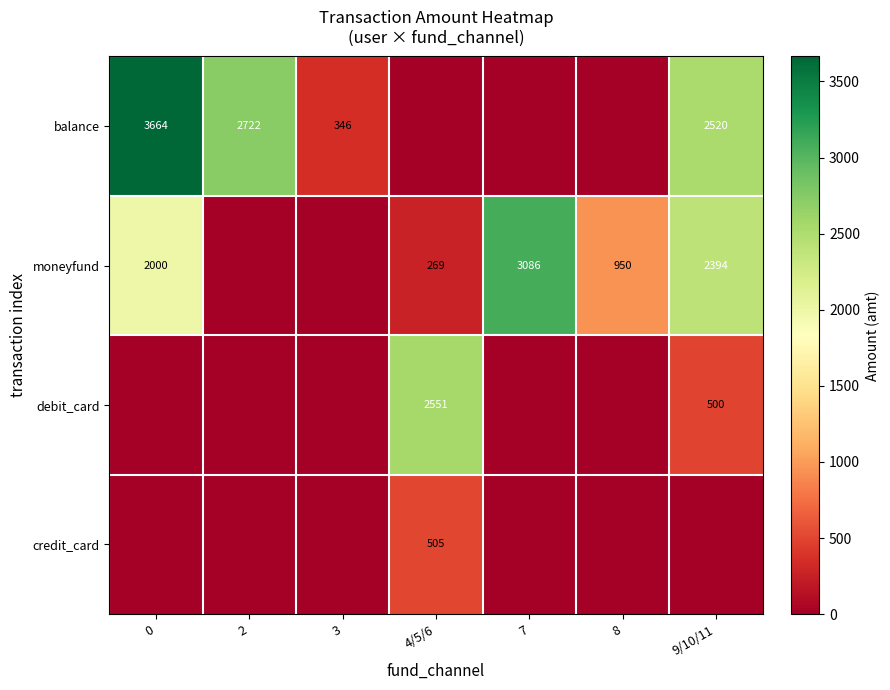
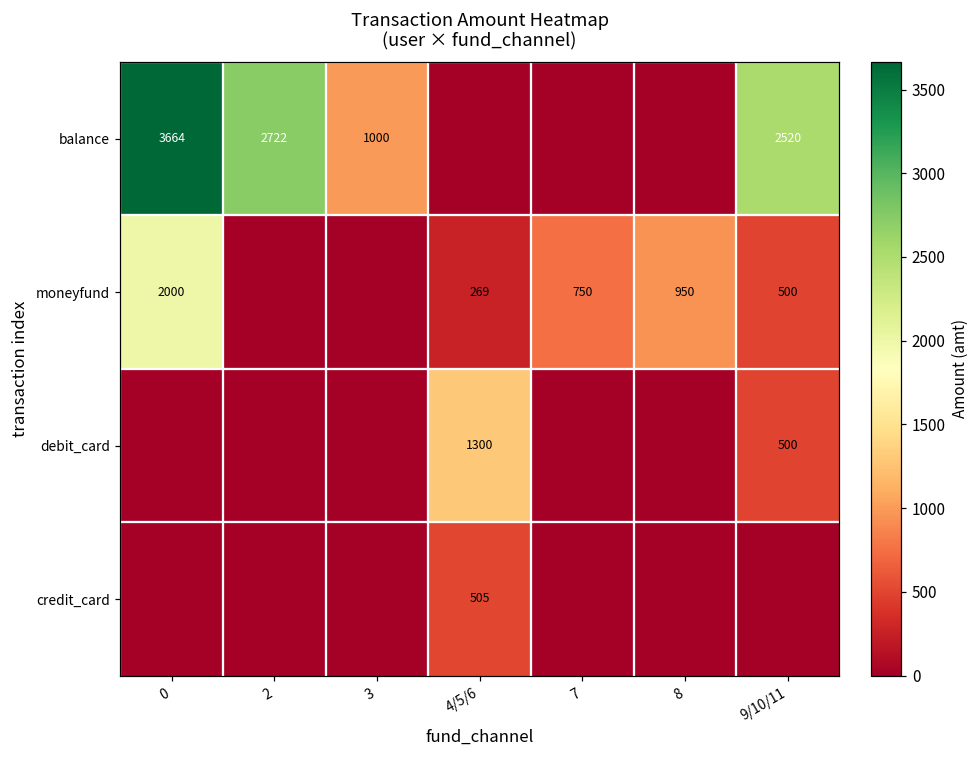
  {
    "balance": {
      "0": 3664,
      "2": 2722,
-     "3": 346,
+     "3": 1000,
      "9/10/11": 2520
    },
    "moneyfund": {
      "0": 2000,
      "4/5/6": 269,
-     "7": 3086,
+     "7": 750,
      "8": 950,
-     "9/10/11": 2394
+     "9/10/11": 500
    },
    "debit_card": {
-     "4/5/6": 2551,
+     "4/5/6": 1300,
      "9/10/11": 500
    },
    "credit_card": {
      "4/5/6": 505
    }
  }
